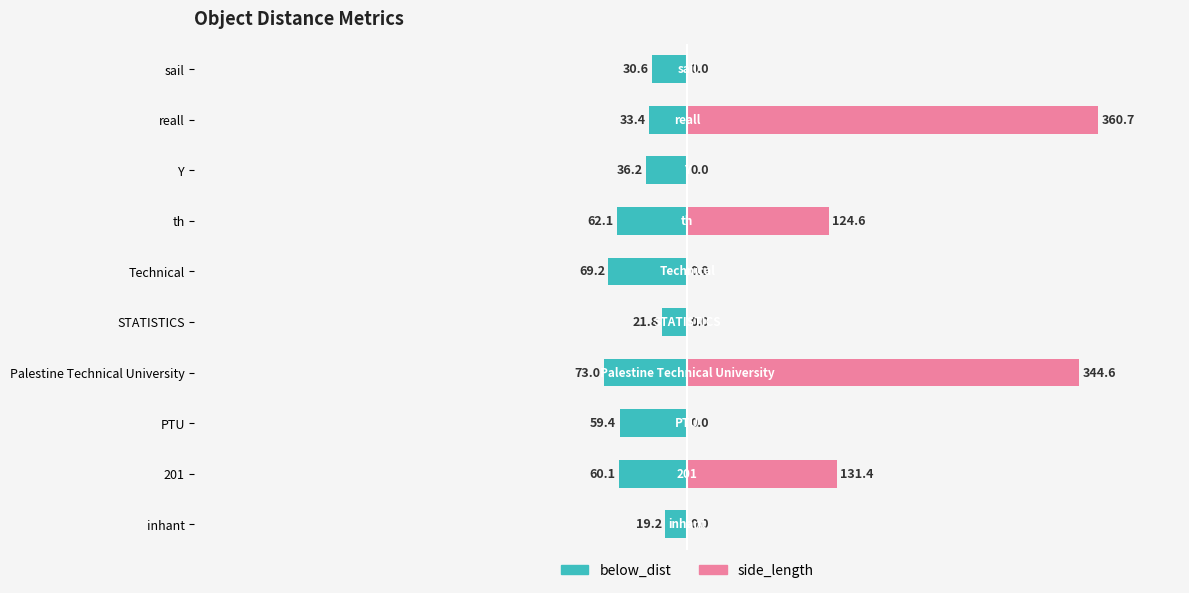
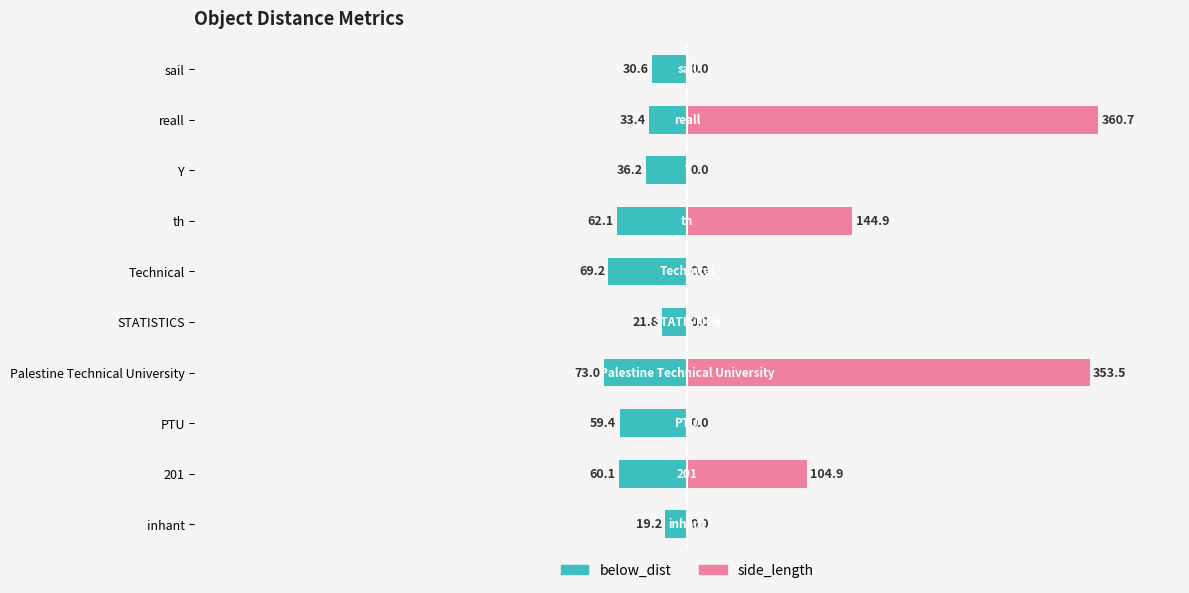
  {
    "side_length": {
      "reall": 360.7,
-     "th": 124.6,
-     "Palestine Technical University": 344.6,
-     "201": 131.4
+     "th": 144.9,
+     "Palestine Technical University": 353.5,
+     "201": 104.9
    }
  }
